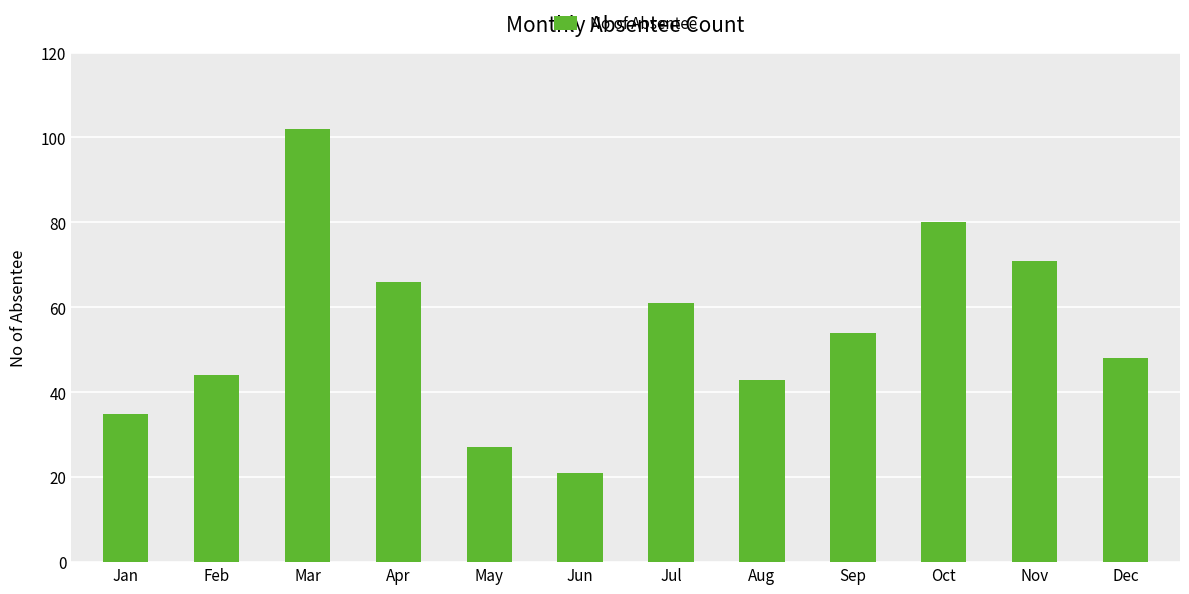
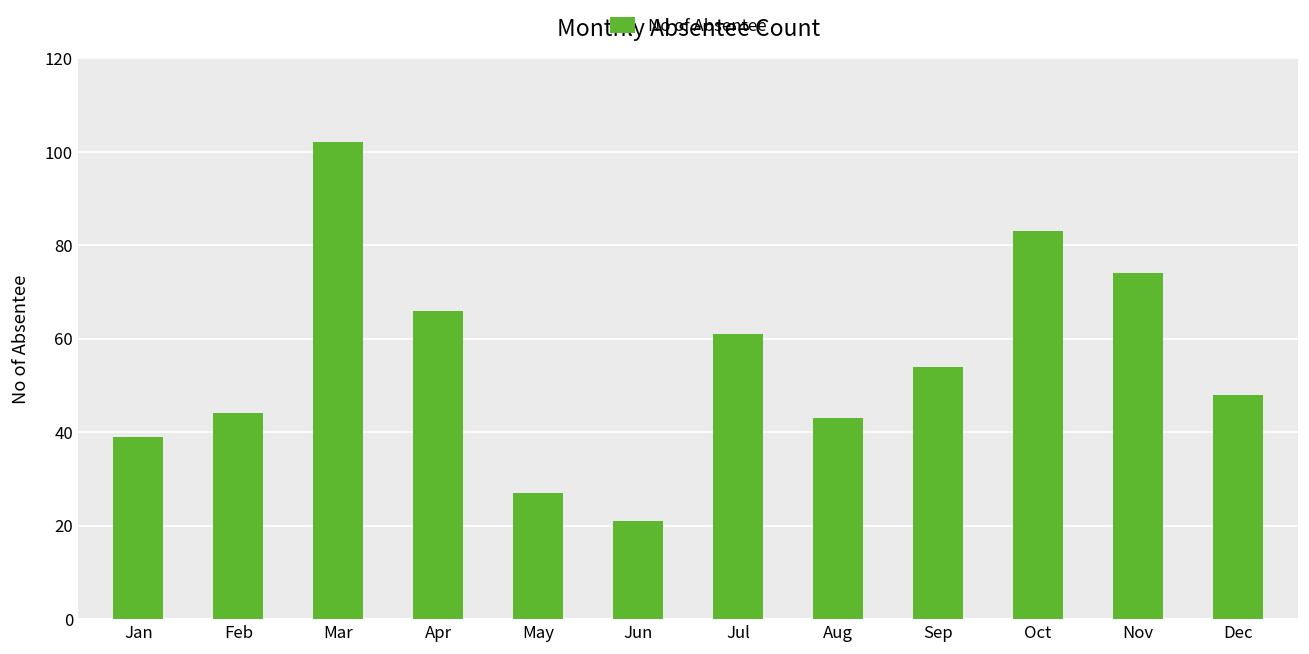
  {
-   "Jan": 35,
+   "Jan": 39,
    "Feb": 44,
    "Mar": 102,
    "Apr": 66,
    "May": 27,
    "Jun": 21,
    "Jul": 61,
    "Aug": 43,
    "Sep": 54,
-   "Oct": 80,
-   "Nov": 71,
+   "Oct": 83,
+   "Nov": 74,
    "Dec": 48
  }
